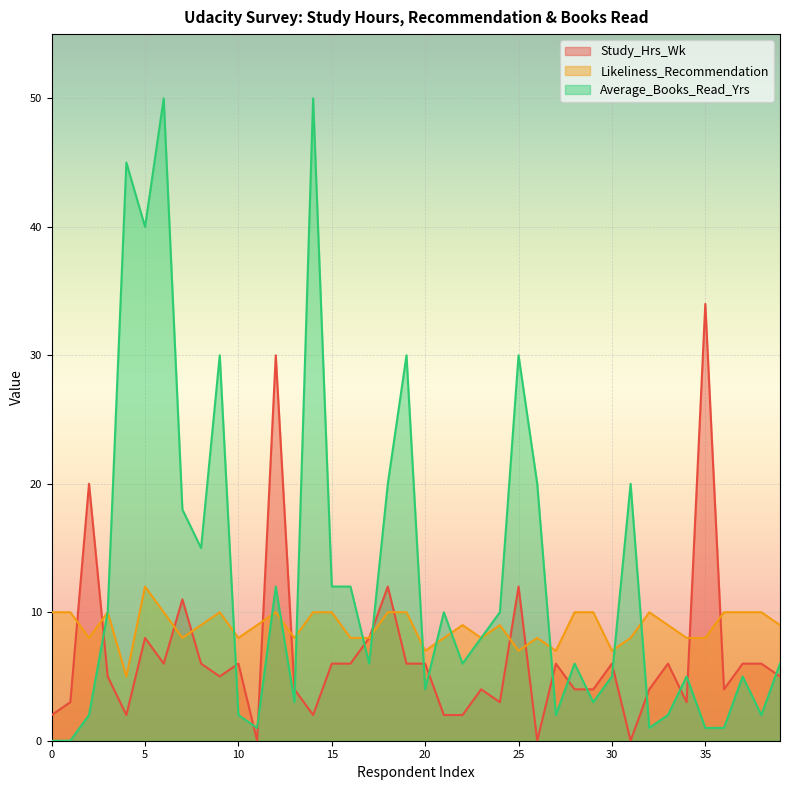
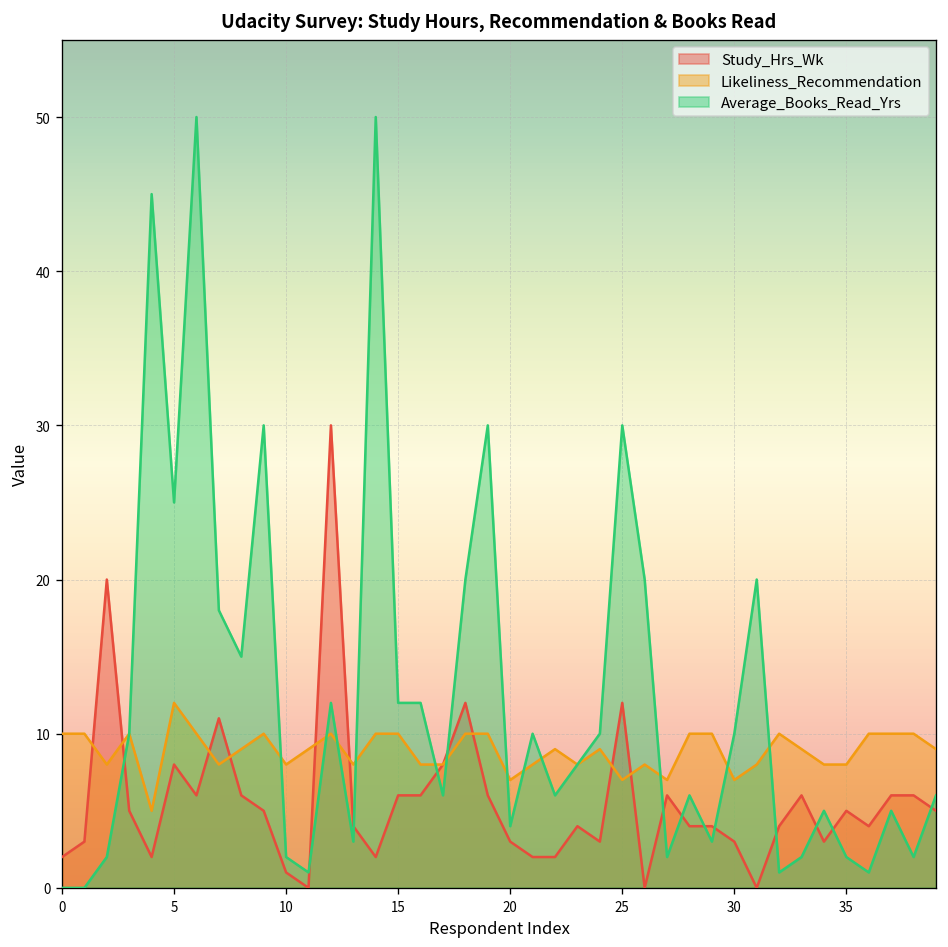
  {
    "Study_Hrs_Wk": {
      "0": 2,
      "5": 8,
-     "10": 6,
+     "10": 1,
      "15": 6,
-     "20": 6,
+     "20": 3,
      "25": 12,
-     "30": 6,
-     "35": 34
+     "30": 3,
+     "35": 5
    },
    "Likeliness_Recommendation": {
      "0": 10,
      "5": 12,
      "10": 8,
      "15": 10,
      "20": 7,
      "25": 7,
      "30": 7,
      "35": 8
    },
    "Average_Books_Read_Yrs": {
      "0": 0,
-     "5": 40,
+     "5": 25,
      "10": 2,
      "15": 12,
      "20": 4,
      "25": 30,
-     "30": 5,
-     "35": 1
+     "30": 10,
+     "35": 2
    }
  }
